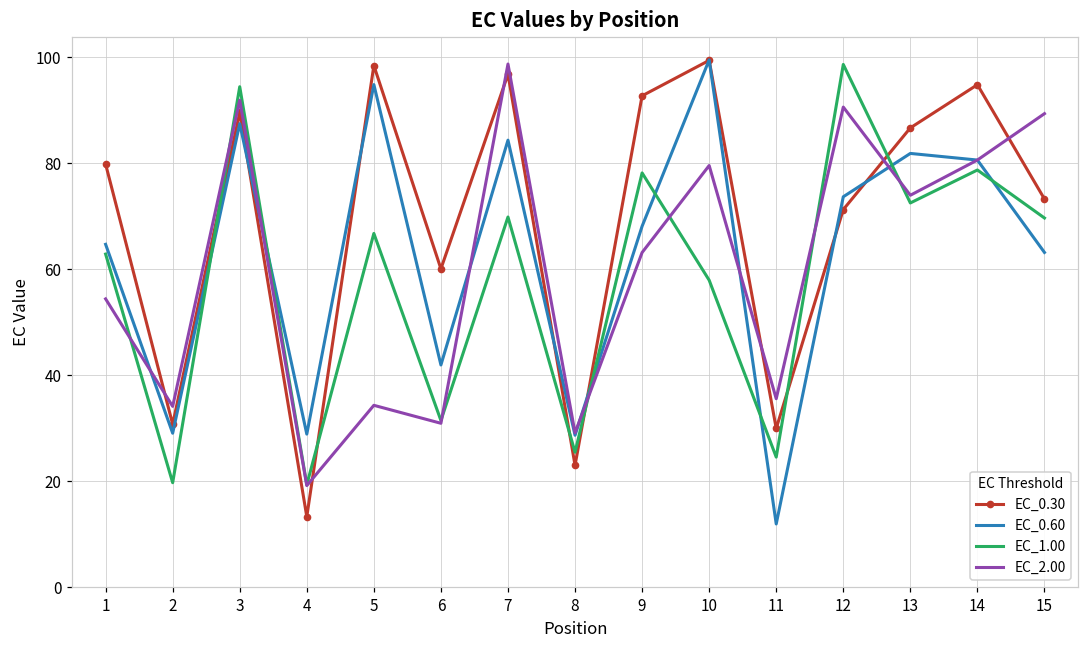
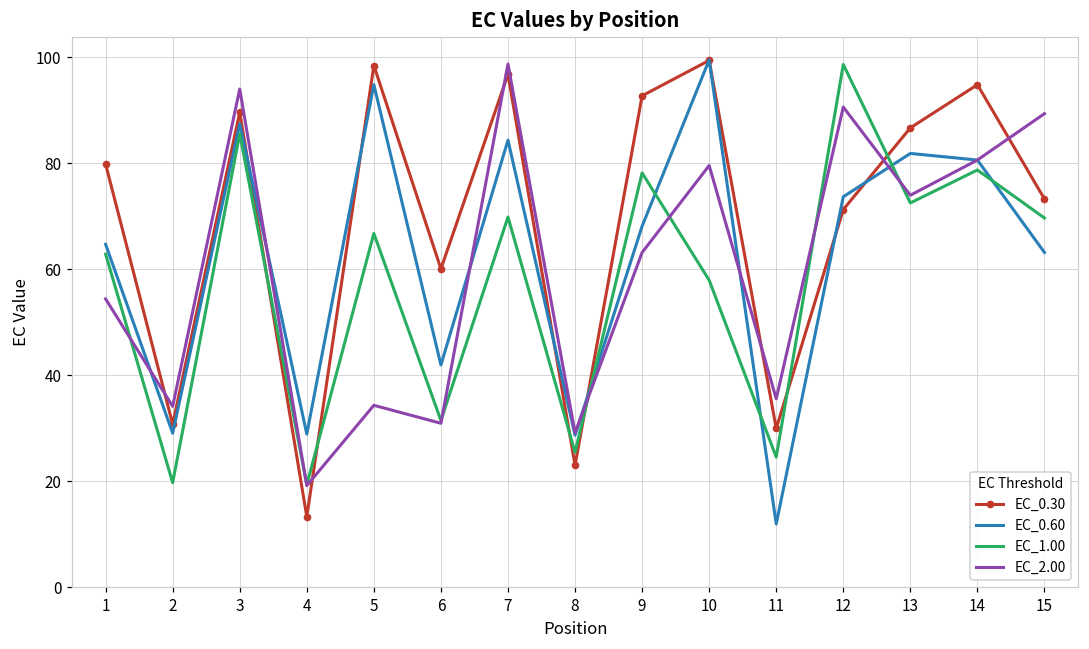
  {
    "EC_0.30": {
      "1": 80,
      "2": 31,
      "3": 90,
      "4": 13,
      "5": 98,
      "6": 60,
      "7": 97,
      "8": 23,
      "9": 93,
      "11": 30,
      "12": 71,
      "13": 87,
      "14": 95,
      "15": 73
    },
    "EC_0.60": {
      "1": 65,
      "2": 29,
      "3": 88,
      "4": 29,
      "5": 95,
      "6": 42,
      "7": 84,
      "9": 68,
      "11": 12,
      "12": 74,
      "13": 82,
      "15": 63
    },
    "EC_1.00": {
      "1": 63,
      "2": 20,
-     "3": 94,
+     "3": 86,
      "5": 67,
      "7": 70,
      "8": 25,
      "9": 78,
      "10": 58,
      "11": 25,
      "12": 99,
      "13": 73,
      "14": 79,
      "15": 70
    },
    "EC_2.00": {
      "1": 54,
      "2": 34,
-     "3": 92,
+     "3": 94,
      "5": 34,
      "7": 99,
      "9": 63,
      "10": 80,
      "11": 36,
      "12": 91,
      "13": 74,
      "15": 89
    }
  }
